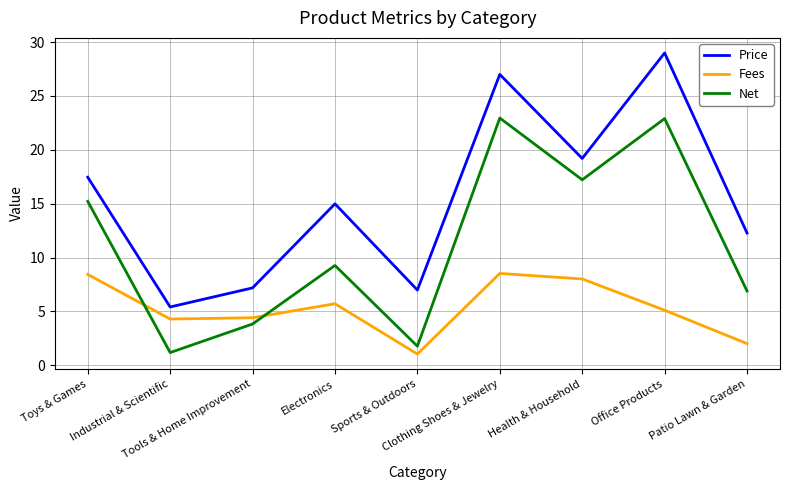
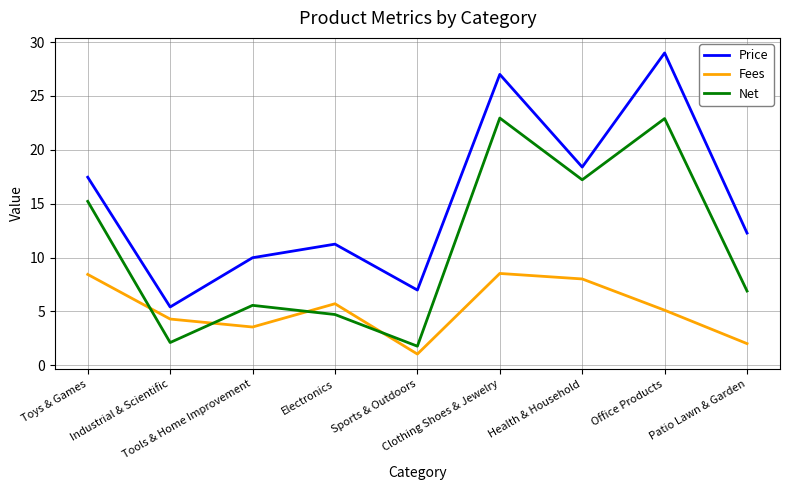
  {
    "Price": {
      "Toys & Games": 17.5,
      "Industrial & Scientific": 5.4,
-     "Tools & Home Improvement": 7.2,
-     "Electronics": 15.0,
+     "Tools & Home Improvement": 10.0,
+     "Electronics": 11.3,
      "Sports & Outdoors": 7.0,
      "Clothing Shoes & Jewelry": 27.0,
-     "Health & Household": 19.2,
+     "Health & Household": 18.4,
      "Office Products": 29.0,
      "Patio Lawn & Garden": 12.3
    },
    "Fees": {
      "Toys & Games": 8.4,
      "Industrial & Scientific": 4.3,
-     "Tools & Home Improvement": 4.4,
+     "Tools & Home Improvement": 3.6,
      "Electronics": 5.7,
      "Sports & Outdoors": 1.1,
      "Clothing Shoes & Jewelry": 8.5,
      "Health & Household": 8.0,
      "Office Products": 5.1,
      "Patio Lawn & Garden": 2.0
    },
    "Net": {
      "Toys & Games": 15.2,
-     "Industrial & Scientific": 1.2,
-     "Tools & Home Improvement": 3.8,
-     "Electronics": 9.3,
+     "Industrial & Scientific": 2.1,
+     "Tools & Home Improvement": 5.6,
+     "Electronics": 4.7,
      "Sports & Outdoors": 1.8,
      "Clothing Shoes & Jewelry": 23.0,
      "Health & Household": 17.2,
      "Office Products": 22.9,
      "Patio Lawn & Garden": 6.9
    }
  }
